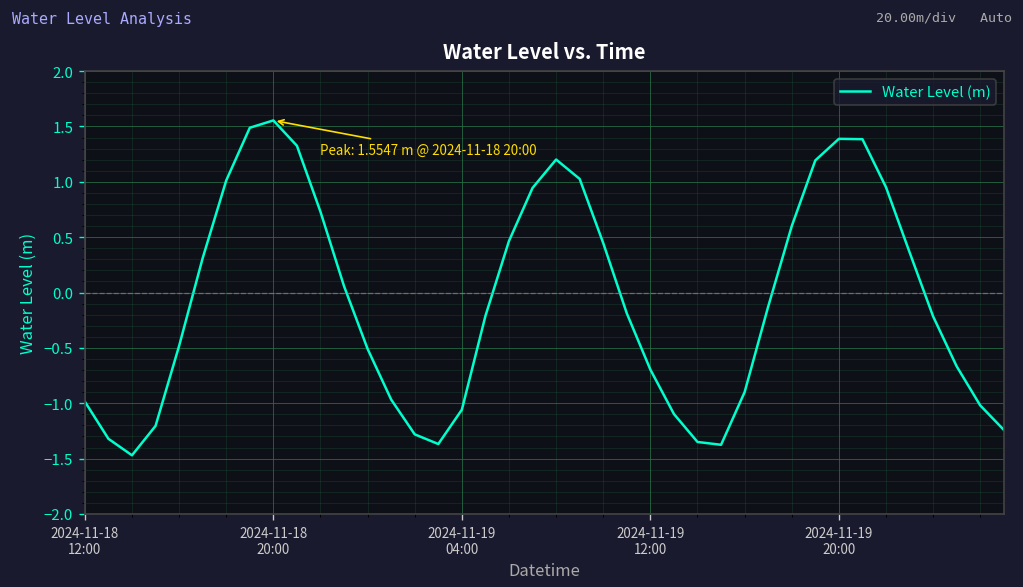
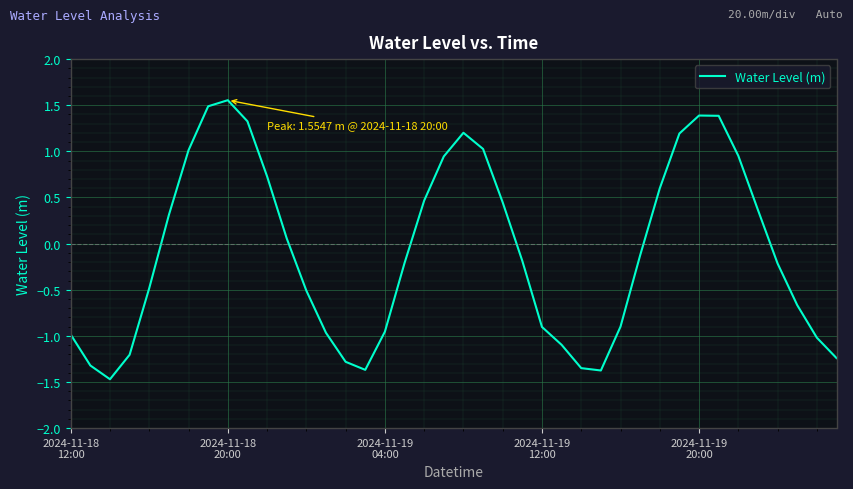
  {
    "2024-11-18 12:00": -1.0,
    "2024-11-18 20:00": 1.6,
-   "2024-11-19 04:00": -1.1,
-   "2024-11-19 12:00": -0.7,
+   "2024-11-19 04:00": -1.0,
+   "2024-11-19 12:00": -0.9,
    "2024-11-19 20:00": 1.4
  }
